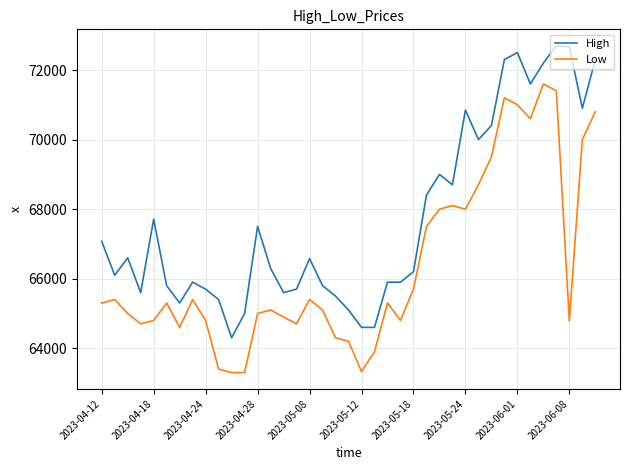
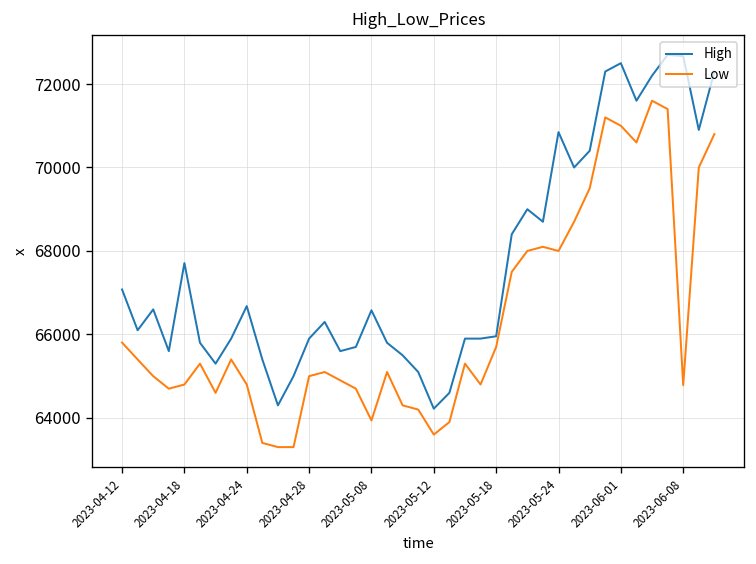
  {
    "High": {
      "2023-04-12": 67100,
      "2023-04-18": 67700,
-     "2023-04-24": 65700,
-     "2023-04-28": 67500,
+     "2023-04-24": 66700,
+     "2023-04-28": 65900,
      "2023-05-08": 66600,
-     "2023-05-12": 64600,
-     "2023-05-18": 66200,
+     "2023-05-12": 64200,
+     "2023-05-18": 66000,
      "2023-05-24": 70800,
      "2023-06-01": 72500
    },
    "Low": {
-     "2023-04-12": 65300,
+     "2023-04-12": 65800,
      "2023-04-18": 64800,
      "2023-04-24": 64800,
      "2023-04-28": 65000,
-     "2023-05-08": 65400,
-     "2023-05-12": 63300,
+     "2023-05-08": 63900,
+     "2023-05-12": 63600,
      "2023-05-18": 65700,
      "2023-05-24": 68000,
      "2023-06-01": 71000,
      "2023-06-08": 64800
    }
  }
